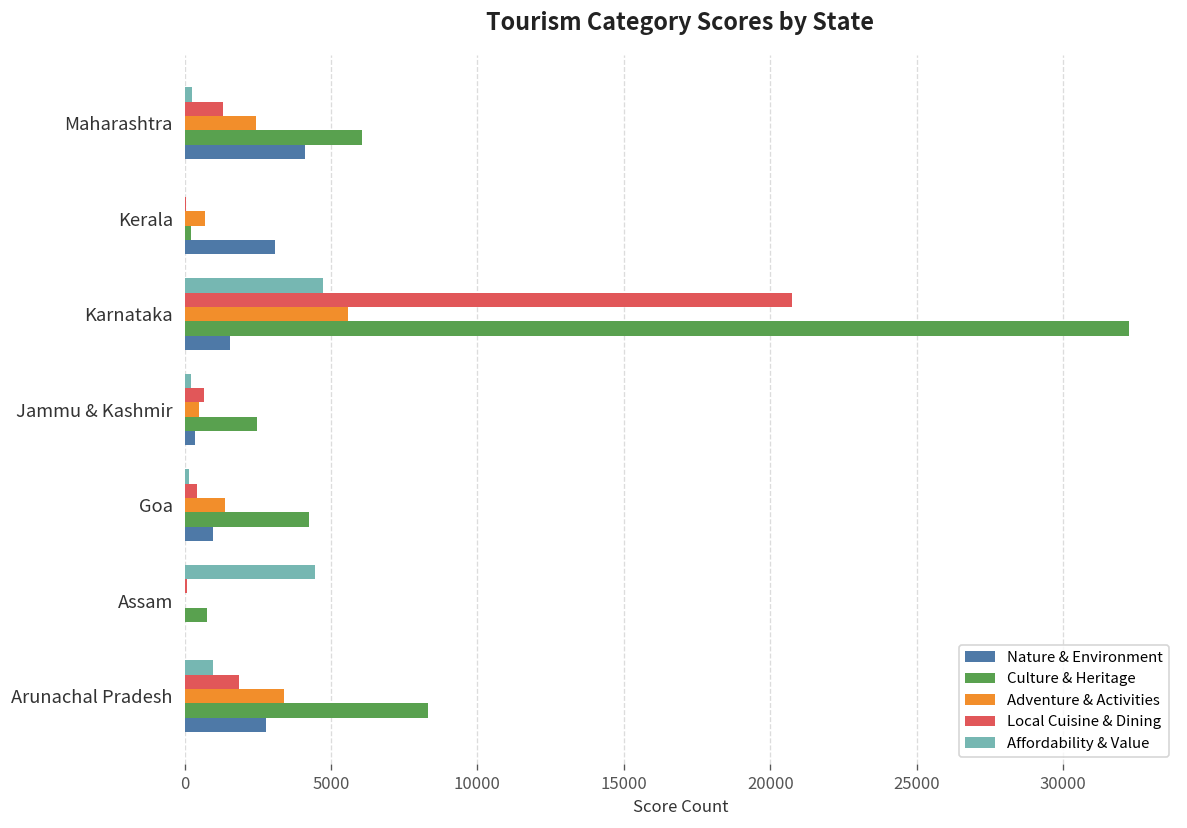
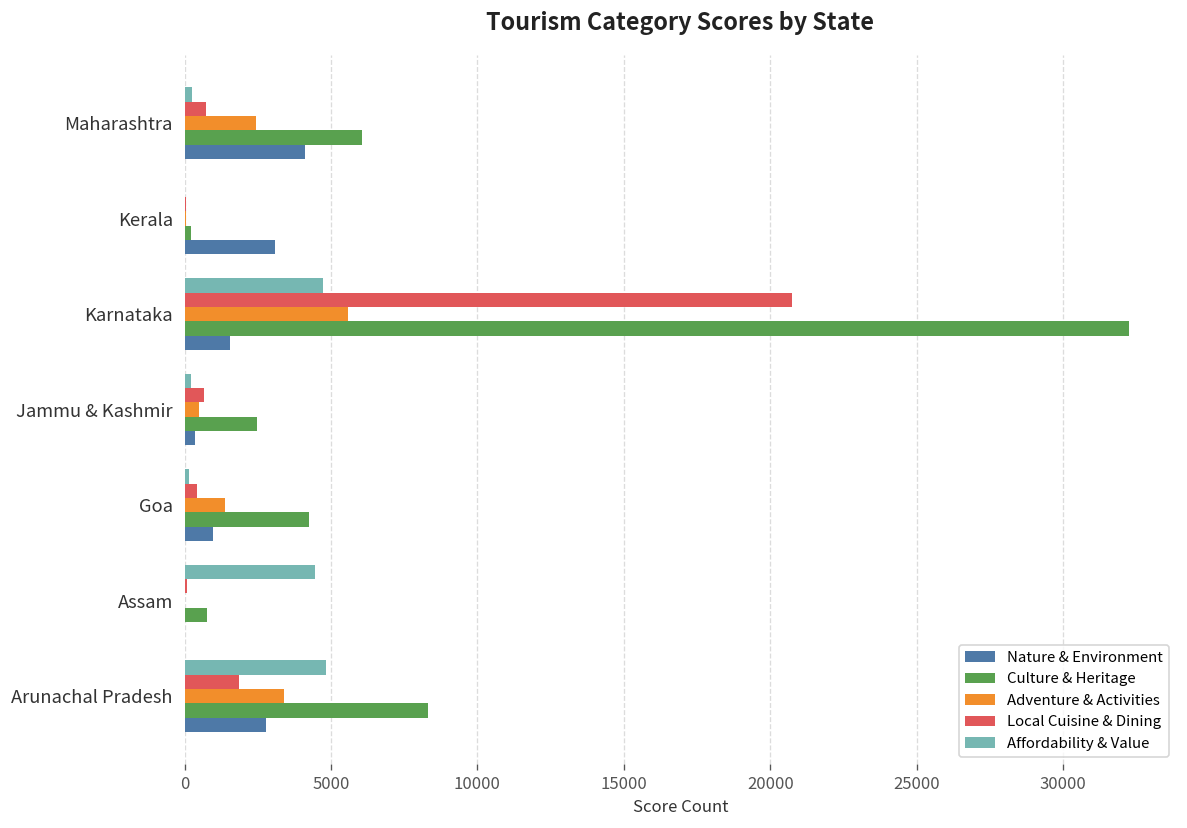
  {
    "Nature & Environment": {
      "Maharashtra": 4100,
      "Kerala": 3100,
      "Karnataka": 1600,
      "Jammu & Kashmir": 400,
      "Goa": 1000,
      "Arunachal Pradesh": 2800
    },
    "Culture & Heritage": {
      "Maharashtra": 6100,
      "Kerala": 200,
      "Karnataka": 32200,
      "Jammu & Kashmir": 2500,
      "Goa": 4300,
      "Assam": 800,
      "Arunachal Pradesh": 8300
    },
    "Adventure & Activities": {
      "Maharashtra": 2400,
-     "Kerala": 700,
+     "Kerala": 100,
      "Karnataka": 5600,
      "Jammu & Kashmir": 500,
      "Goa": 1400,
      "Arunachal Pradesh": 3400
    },
    "Local Cuisine & Dining": {
-     "Maharashtra": 1300,
+     "Maharashtra": 700,
      "Karnataka": 20800,
      "Jammu & Kashmir": 600,
      "Goa": 400,
      "Arunachal Pradesh": 1800
    },
    "Affordability & Value": {
      "Maharashtra": 200,
      "Kerala": 0,
      "Karnataka": 4700,
      "Jammu & Kashmir": 200,
      "Goa": 100,
      "Assam": 4400,
-     "Arunachal Pradesh": 1000
+     "Arunachal Pradesh": 4800
    }
  }
